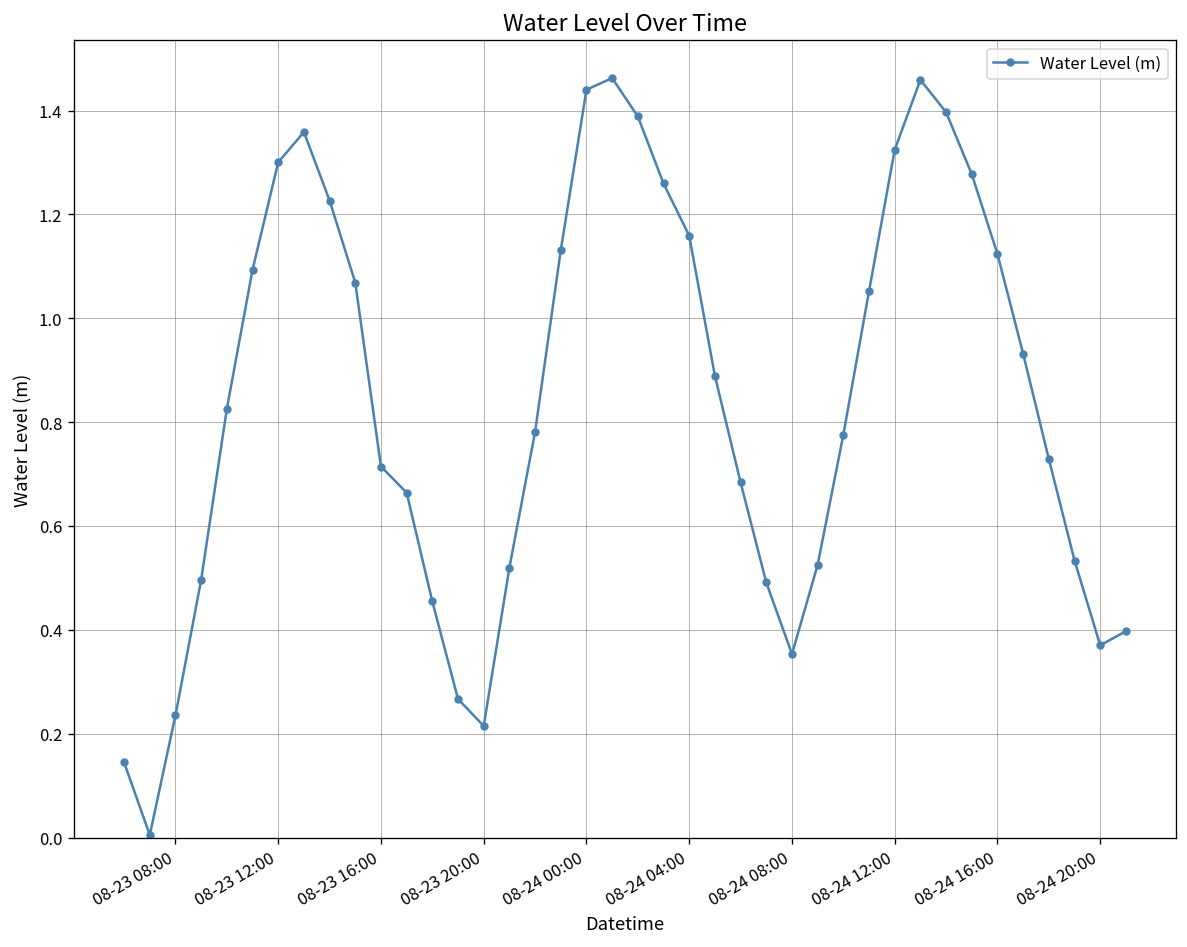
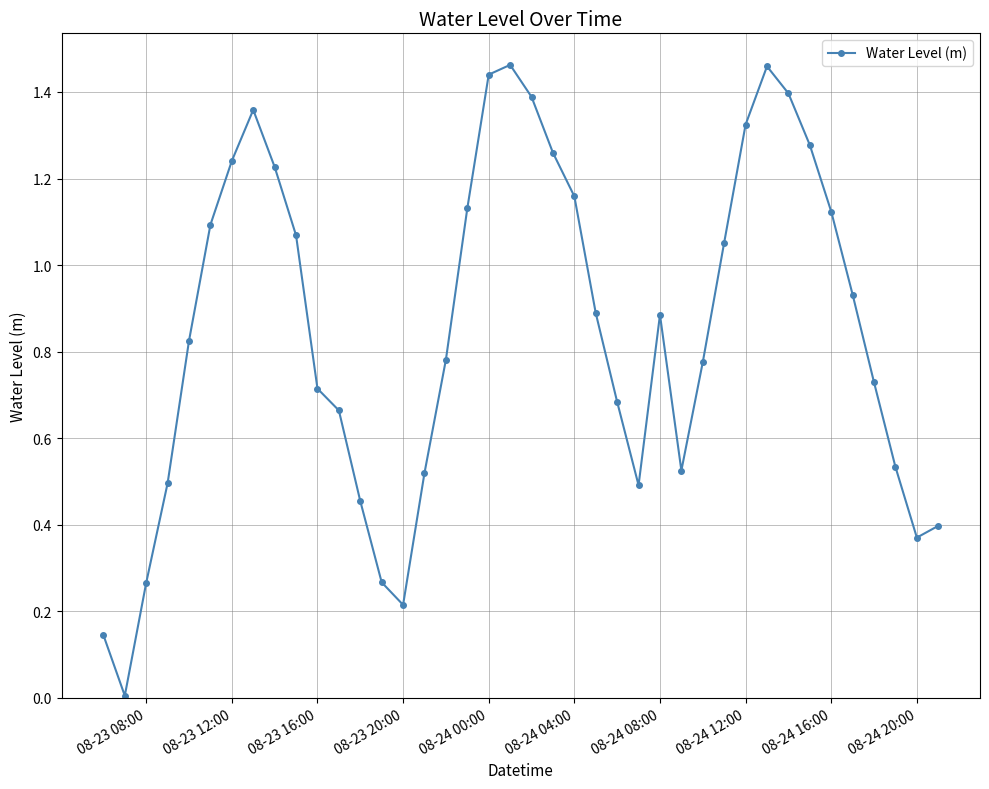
  {
-   "08-23 08:00": 0.24,
-   "08-23 12:00": 1.30,
+   "08-23 08:00": 0.27,
+   "08-23 12:00": 1.24,
    "08-23 16:00": 0.71,
    "08-23 20:00": 0.21,
    "08-24 00:00": 1.44,
    "08-24 04:00": 1.16,
-   "08-24 08:00": 0.35,
+   "08-24 08:00": 0.89,
    "08-24 12:00": 1.32,
    "08-24 16:00": 1.12,
    "08-24 20:00": 0.37
  }
